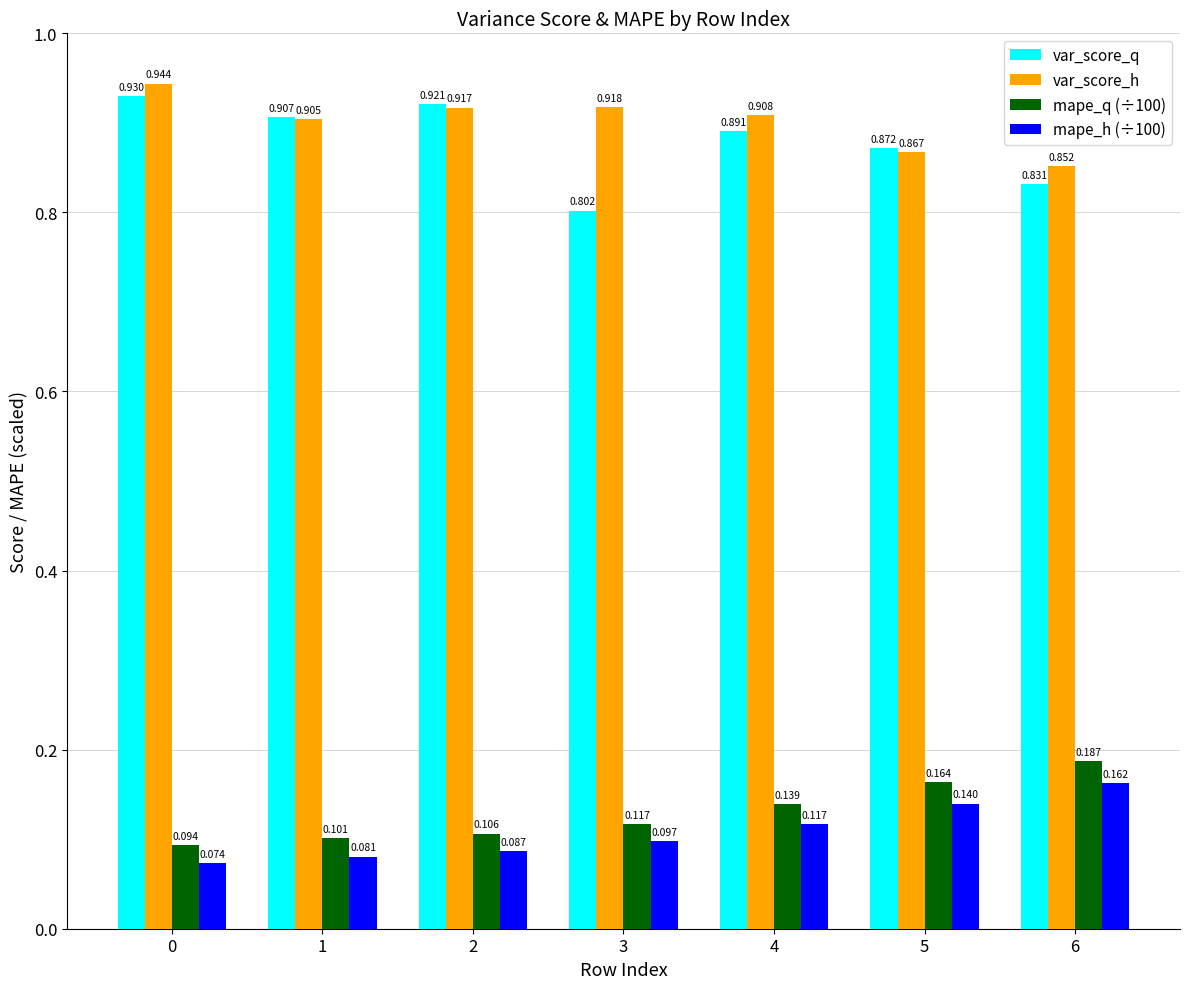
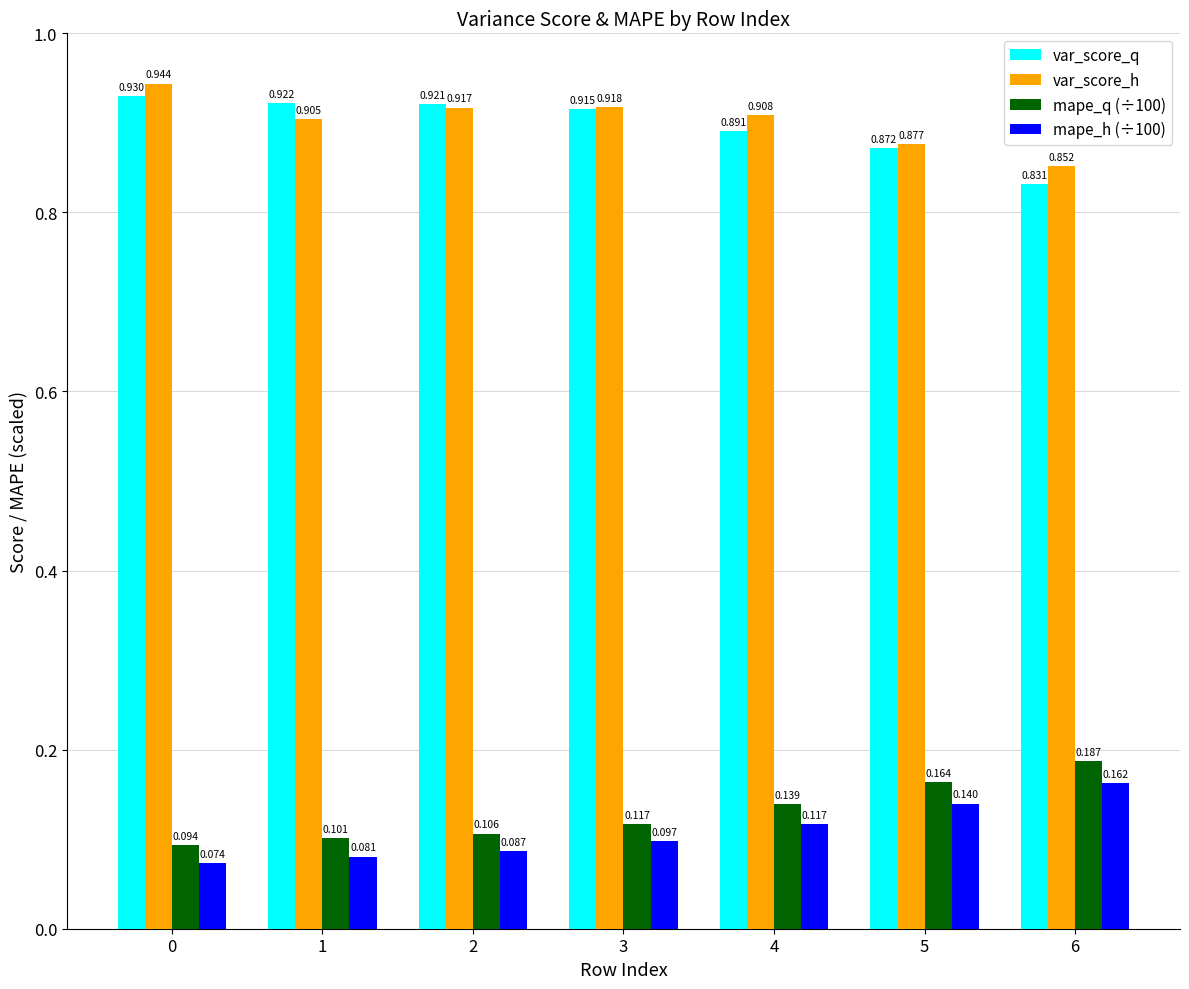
  {
    "var_score_q": {
      "0": 0.930,
-     "1": 0.907,
+     "1": 0.922,
      "2": 0.921,
-     "3": 0.802,
+     "3": 0.915,
      "4": 0.891,
      "5": 0.872,
      "6": 0.831
    },
    "var_score_h": {
      "0": 0.944,
      "1": 0.905,
      "2": 0.917,
      "3": 0.918,
      "4": 0.908,
-     "5": 0.867,
+     "5": 0.877,
      "6": 0.852
    },
    "mape_q (÷100)": {
      "0": 0.094,
      "1": 0.101,
      "2": 0.106,
      "3": 0.117,
      "4": 0.139,
      "5": 0.164,
      "6": 0.187
    },
    "mape_h (÷100)": {
      "0": 0.074,
      "1": 0.081,
      "2": 0.087,
      "3": 0.097,
      "4": 0.117,
      "5": 0.140,
      "6": 0.162
    }
  }
